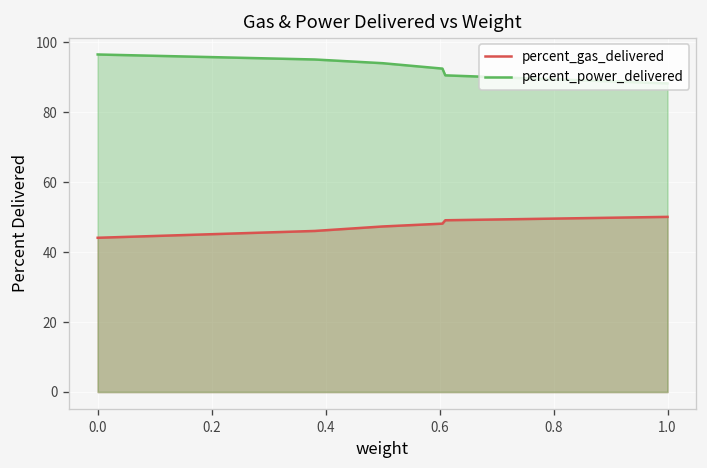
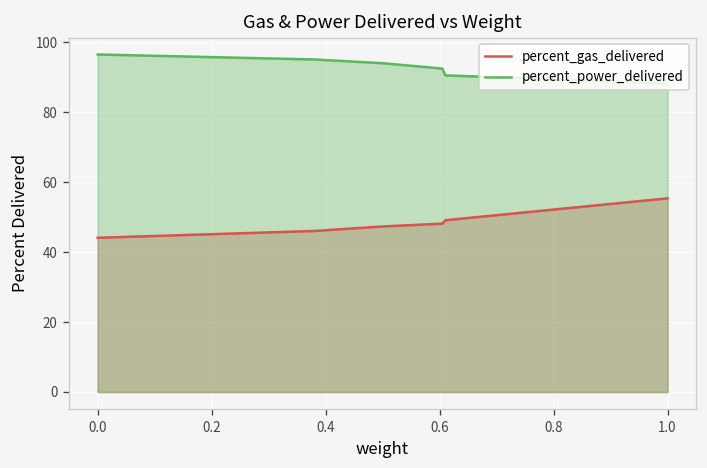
  {
    "percent_gas_delivered": {
      "0.0": 44,
-     "1.0": 50
+     "1.0": 55
    },
    "percent_power_delivered": {
      "0.0": 96
    }
  }
